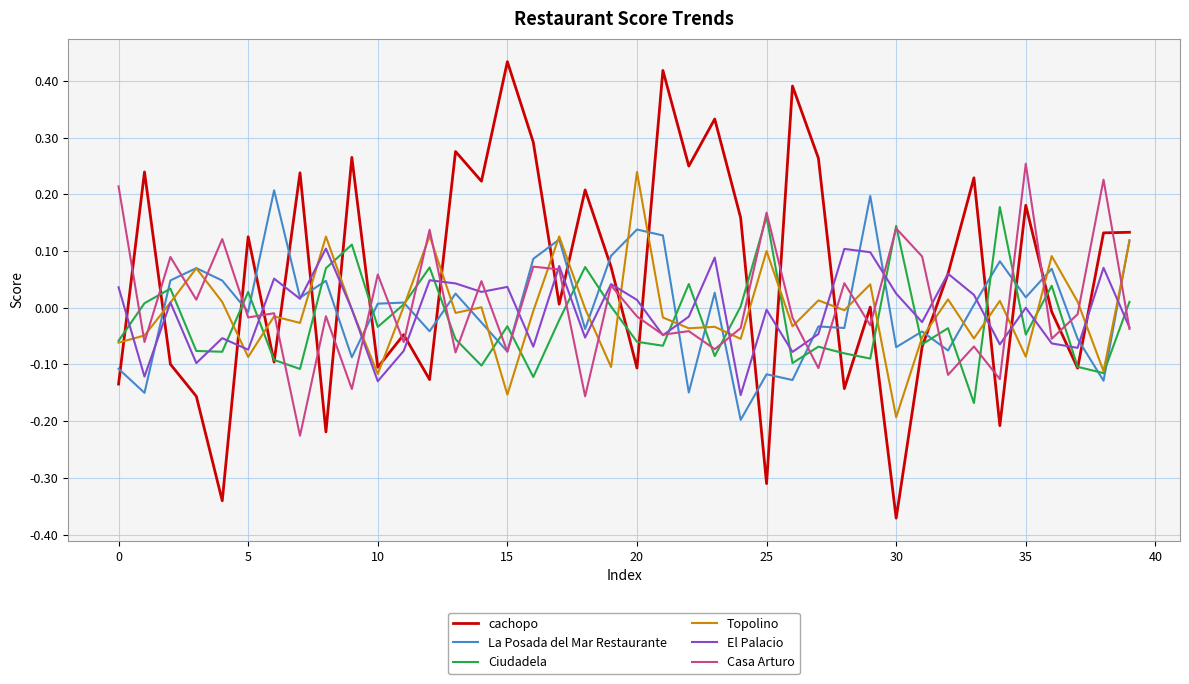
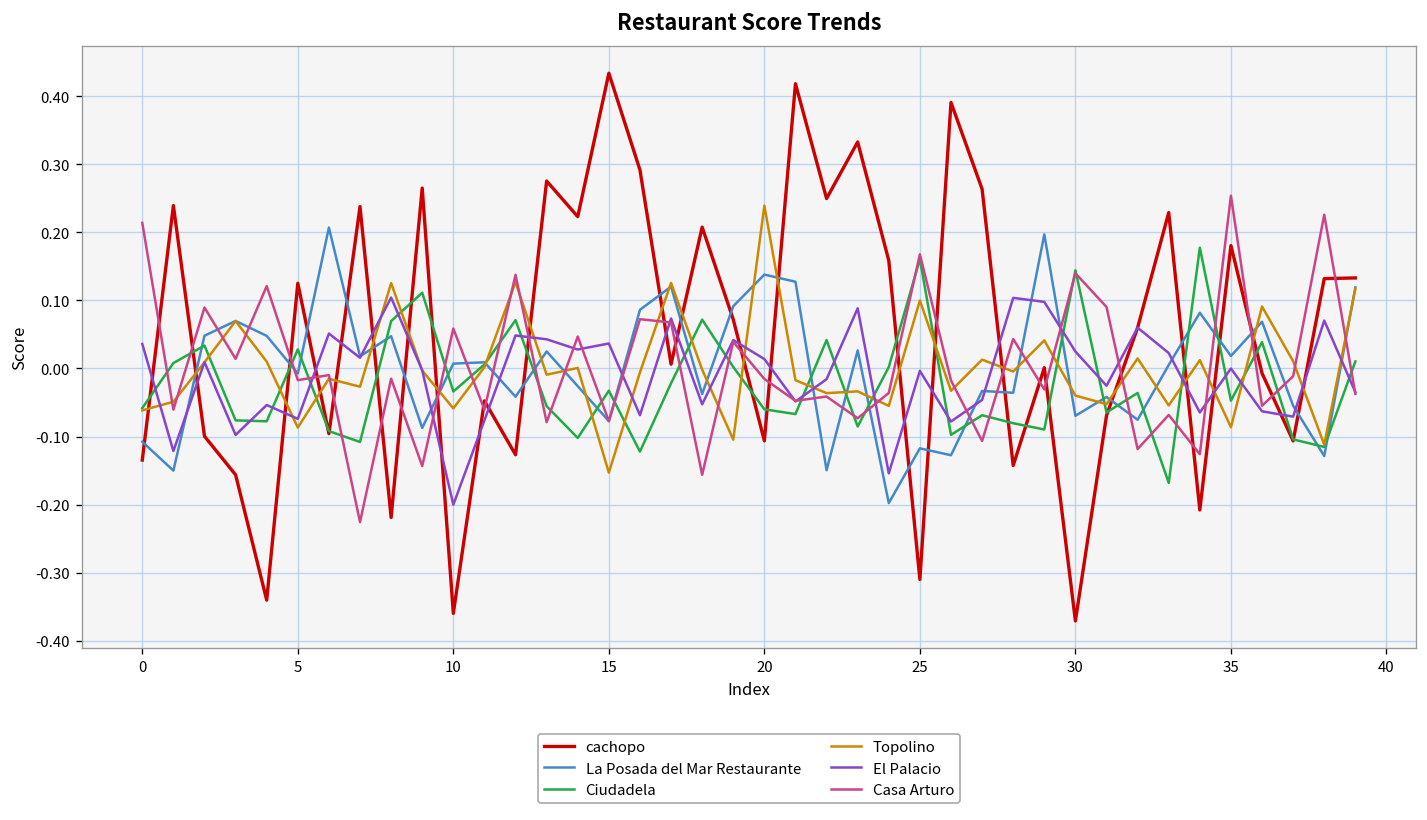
  {
    "cachopo": {
      "0": -0.13,
      "5": 0.13,
-     "10": -0.11,
+     "10": -0.36,
      "15": 0.43,
      "20": -0.11,
      "25": -0.31,
      "30": -0.37,
      "35": 0.18
    },
    "La Posada del Mar Restaurante": {
      "0": -0.11,
      "5": -0.01,
      "10": 0.01,
      "20": 0.14,
      "25": -0.12,
      "30": -0.07,
      "35": 0.02
    },
    "Ciudadela": {
      "5": 0.03,
      "10": -0.03,
      "15": -0.03,
      "20": -0.06,
      "25": 0.16,
      "35": -0.05
    },
    "Topolino": {
      "5": -0.09,
-     "10": -0.12,
+     "10": -0.06,
      "15": -0.15,
      "20": 0.24,
      "25": 0.10,
-     "30": -0.19,
+     "30": -0.04,
      "35": -0.09
    },
    "El Palacio": {
      "0": 0.04,
      "5": -0.07,
-     "10": -0.13,
+     "10": -0.20,
      "15": 0.04,
      "20": 0.01,
      "25": 0.00,
      "30": 0.02,
      "35": 0.00
    },
    "Casa Arturo": {
      "0": 0.21,
      "5": -0.02,
      "10": 0.06,
      "20": -0.02,
      "25": 0.17,
      "35": 0.25
    }
  }
